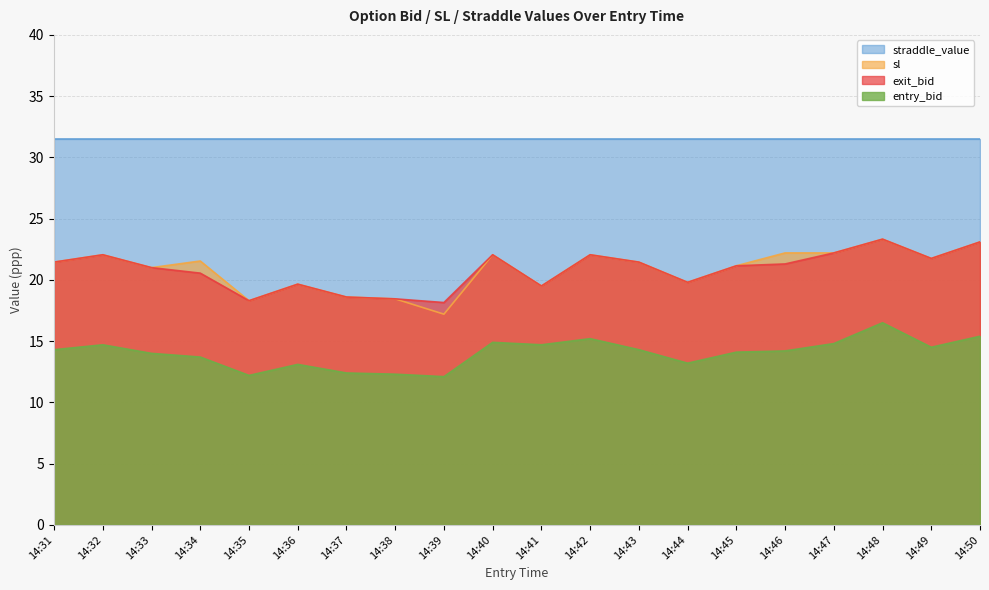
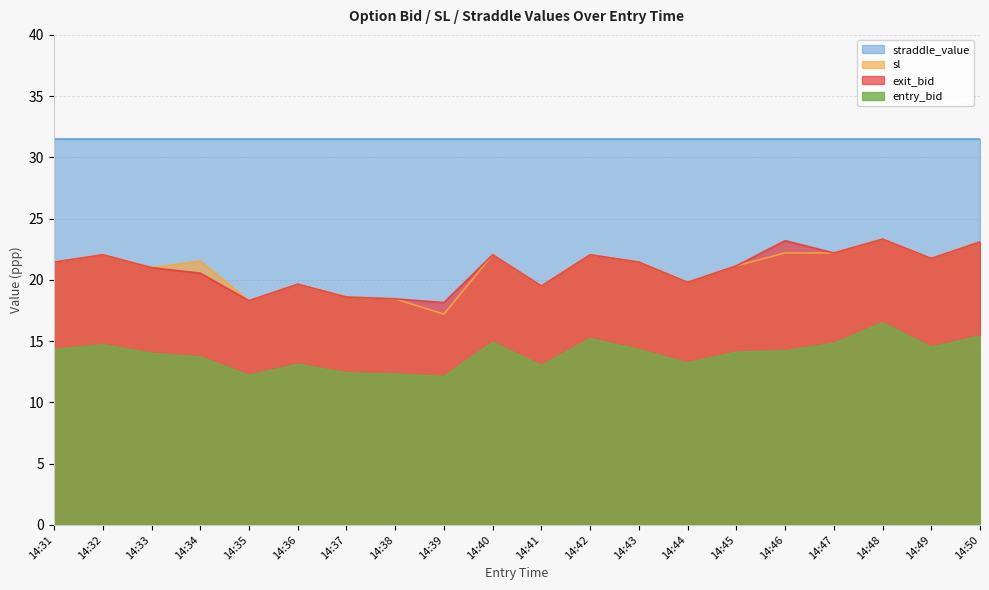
  {
    "straddle_value": {
      "14:31": 31.5,
      "14:32": 31.5,
      "14:33": 31.5,
      "14:34": 31.5,
      "14:35": 31.5,
      "14:36": 31.5,
      "14:37": 31.5,
      "14:38": 31.5,
      "14:39": 31.5,
      "14:40": 31.5,
      "14:41": 31.5,
      "14:42": 31.5,
      "14:43": 31.5,
      "14:44": 31.5,
      "14:45": 31.5,
      "14:46": 31.5,
      "14:47": 31.5,
      "14:48": 31.5,
      "14:49": 31.5,
      "14:50": 31.5
    },
    "sl": {
      "14:34": 21.5,
      "14:39": 17.2,
      "14:46": 22.2
    },
    "exit_bid": {
      "14:34": 20.6,
      "14:39": 18.2,
-     "14:46": 21.3
+     "14:46": 23.2
    },
    "entry_bid": {
      "14:31": 14.3,
      "14:32": 14.7,
      "14:33": 14.0,
      "14:34": 13.7,
      "14:35": 12.2,
      "14:36": 13.1,
      "14:37": 12.4,
      "14:38": 12.3,
      "14:39": 12.1,
      "14:40": 14.9,
-     "14:41": 14.7,
+     "14:41": 13.0,
      "14:42": 15.2,
      "14:43": 14.3,
      "14:44": 13.2,
      "14:45": 14.1,
      "14:46": 14.2,
      "14:47": 14.8,
      "14:48": 16.5,
      "14:49": 14.5,
      "14:50": 15.4
    }
  }
